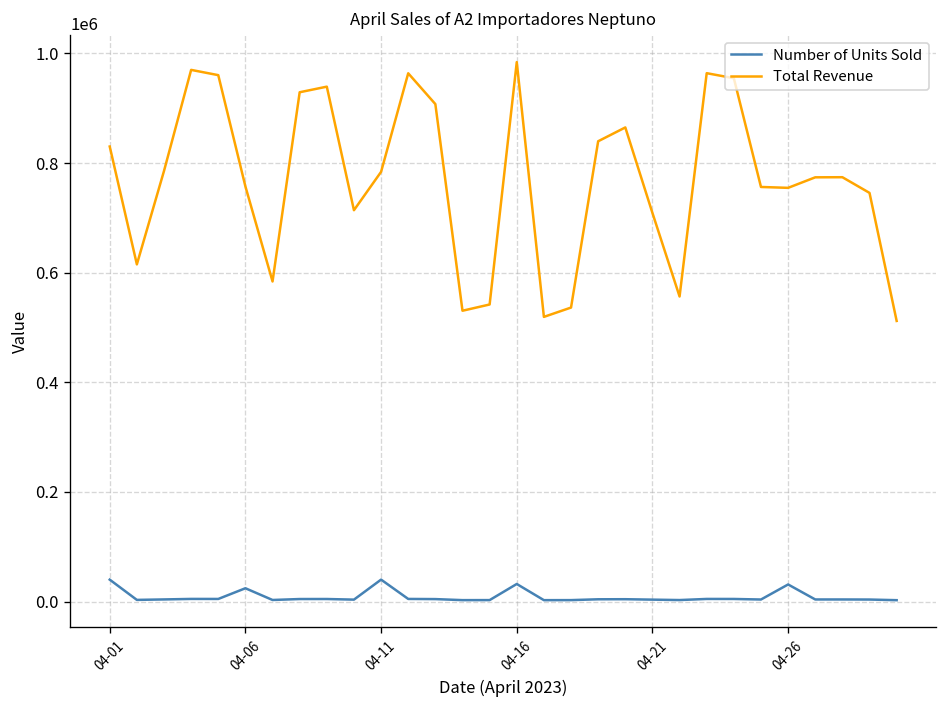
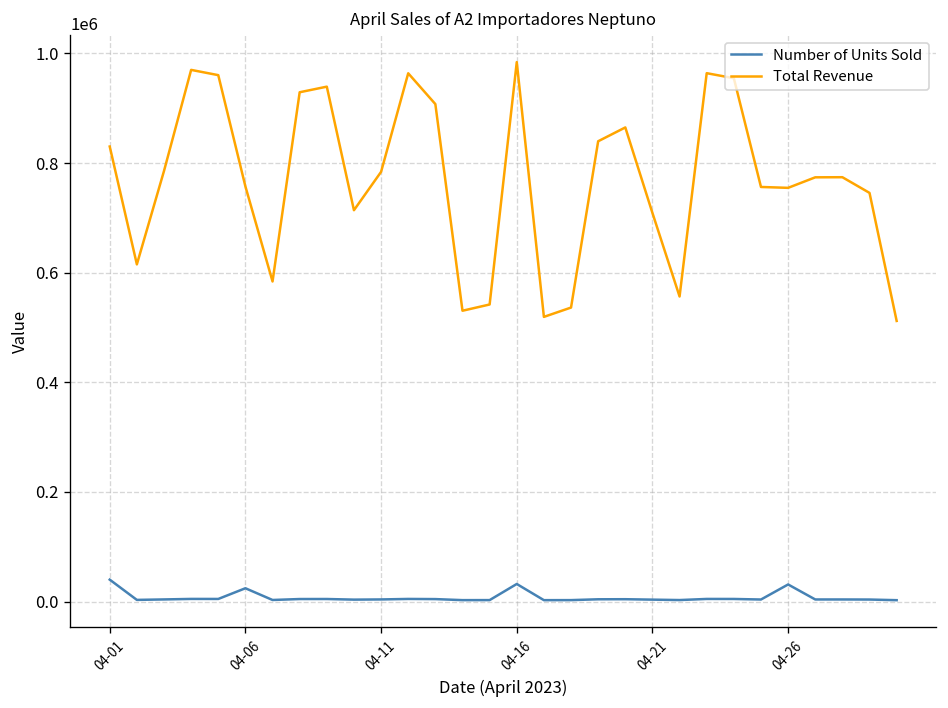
  {
    "Number of Units Sold": {
      "04-01": 40000,
      "04-06": 20000,
-     "04-11": 40000,
+     "04-11": 0,
      "04-16": 30000,
      "04-21": 0,
      "04-26": 30000
    },
    "Total Revenue": {
      "04-01": 830000,
      "04-06": 760000,
      "04-11": 780000,
      "04-16": 980000,
      "04-21": 710000,
      "04-26": 750000
    }
  }
